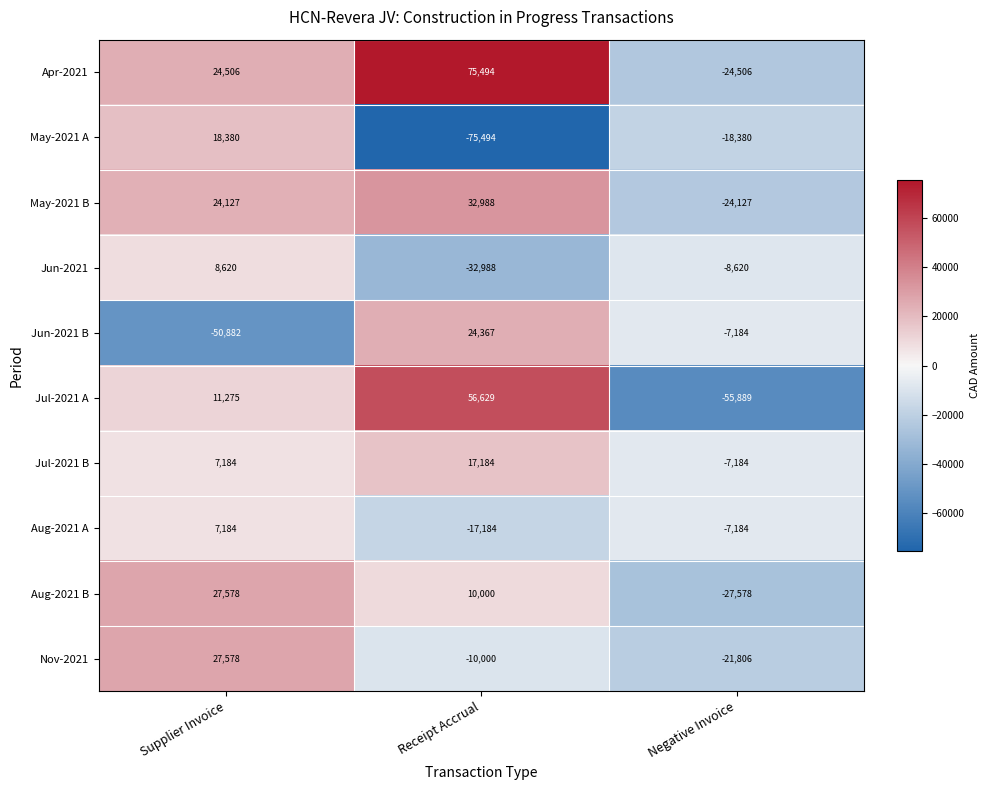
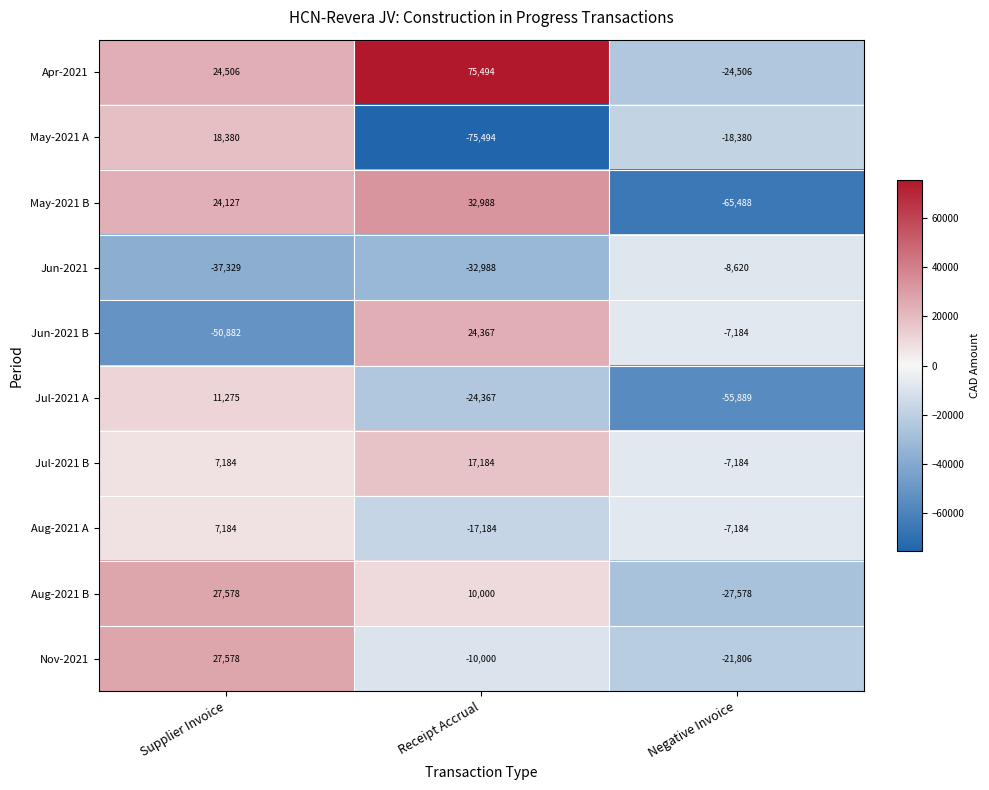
  {
    "Apr-2021": {
      "Supplier Invoice": "24,506",
      "Receipt Accrual": "75,494",
      "Negative Invoice": "-24,506"
    },
    "May-2021 A": {
      "Supplier Invoice": "18,380",
      "Receipt Accrual": "-75,494",
      "Negative Invoice": "-18,380"
    },
    "May-2021 B": {
      "Supplier Invoice": "24,127",
      "Receipt Accrual": "32,988",
-     "Negative Invoice": "-24,127"
+     "Negative Invoice": "-65,488"
    },
    "Jun-2021": {
-     "Supplier Invoice": "8,620",
+     "Supplier Invoice": "-37,329",
      "Receipt Accrual": "-32,988",
      "Negative Invoice": "-8,620"
    },
    "Jun-2021 B": {
      "Supplier Invoice": "-50,882",
      "Receipt Accrual": "24,367",
      "Negative Invoice": "-7,184"
    },
    "Jul-2021 A": {
      "Supplier Invoice": "11,275",
-     "Receipt Accrual": "56,629",
+     "Receipt Accrual": "-24,367",
      "Negative Invoice": "-55,889"
    },
    "Jul-2021 B": {
      "Supplier Invoice": "7,184",
      "Receipt Accrual": "17,184",
      "Negative Invoice": "-7,184"
    },
    "Aug-2021 A": {
      "Supplier Invoice": "7,184",
      "Receipt Accrual": "-17,184",
      "Negative Invoice": "-7,184"
    },
    "Aug-2021 B": {
      "Supplier Invoice": "27,578",
      "Receipt Accrual": "10,000",
      "Negative Invoice": "-27,578"
    },
    "Nov-2021": {
      "Supplier Invoice": "27,578",
      "Receipt Accrual": "-10,000",
      "Negative Invoice": "-21,806"
    }
  }
